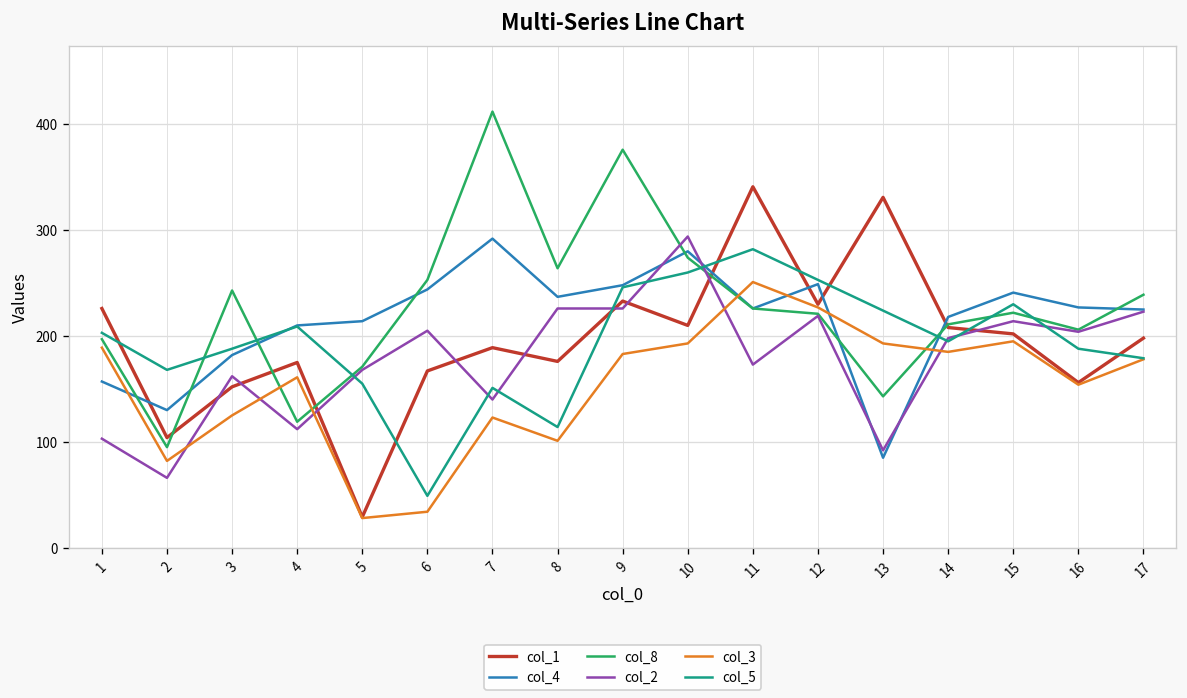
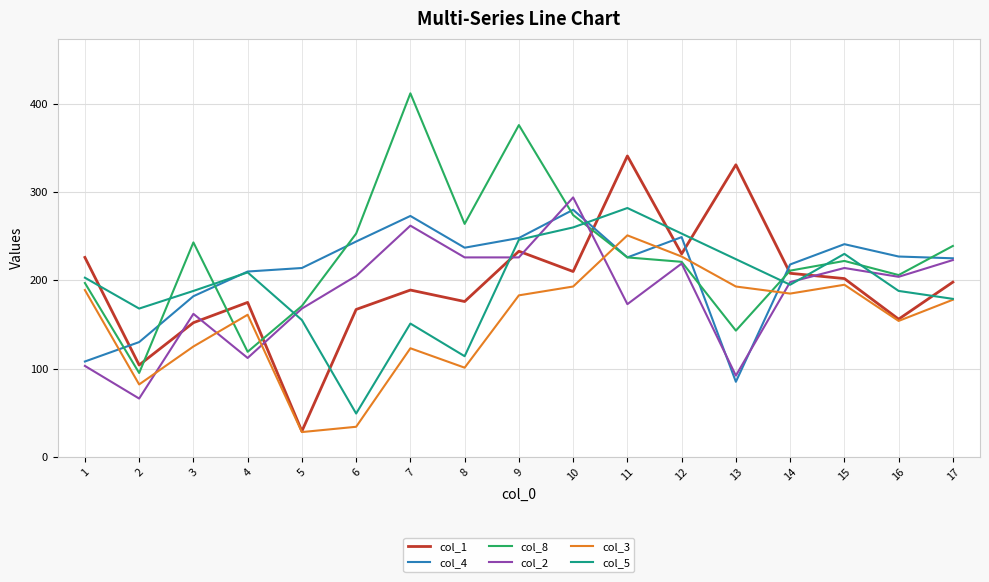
  {
    "col_1": {
      "1": 230,
      "2": 100,
      "3": 150,
      "4": 180,
      "6": 170,
      "7": 190,
      "8": 180,
      "9": 230,
      "10": 210,
      "11": 340,
      "12": 230,
      "13": 330,
      "14": 210,
      "15": 200,
      "17": 200
    },
    "col_4": {
-     "1": 160,
+     "1": 110,
      "2": 130,
      "3": 180,
      "5": 210,
      "6": 240,
-     "7": 290,
+     "7": 270,
      "8": 240,
      "10": 280,
      "12": 250,
      "13": 90,
      "14": 220,
      "15": 240,
      "16": 230
    },
    "col_2": {
      "1": 100,
      "2": 70,
      "3": 160,
      "4": 110,
      "5": 170,
      "6": 210,
-     "7": 140,
+     "7": 260,
      "8": 230,
      "9": 230,
      "10": 290,
      "11": 170,
      "13": 90,
      "14": 200,
      "15": 210
    },
    "col_3": {
      "1": 190,
      "2": 80,
      "3": 130,
      "4": 160,
      "6": 30,
      "7": 120,
      "8": 100,
      "9": 180,
      "10": 190,
      "11": 250,
      "12": 230,
      "13": 190,
      "14": 190,
      "15": 200
    }
  }
